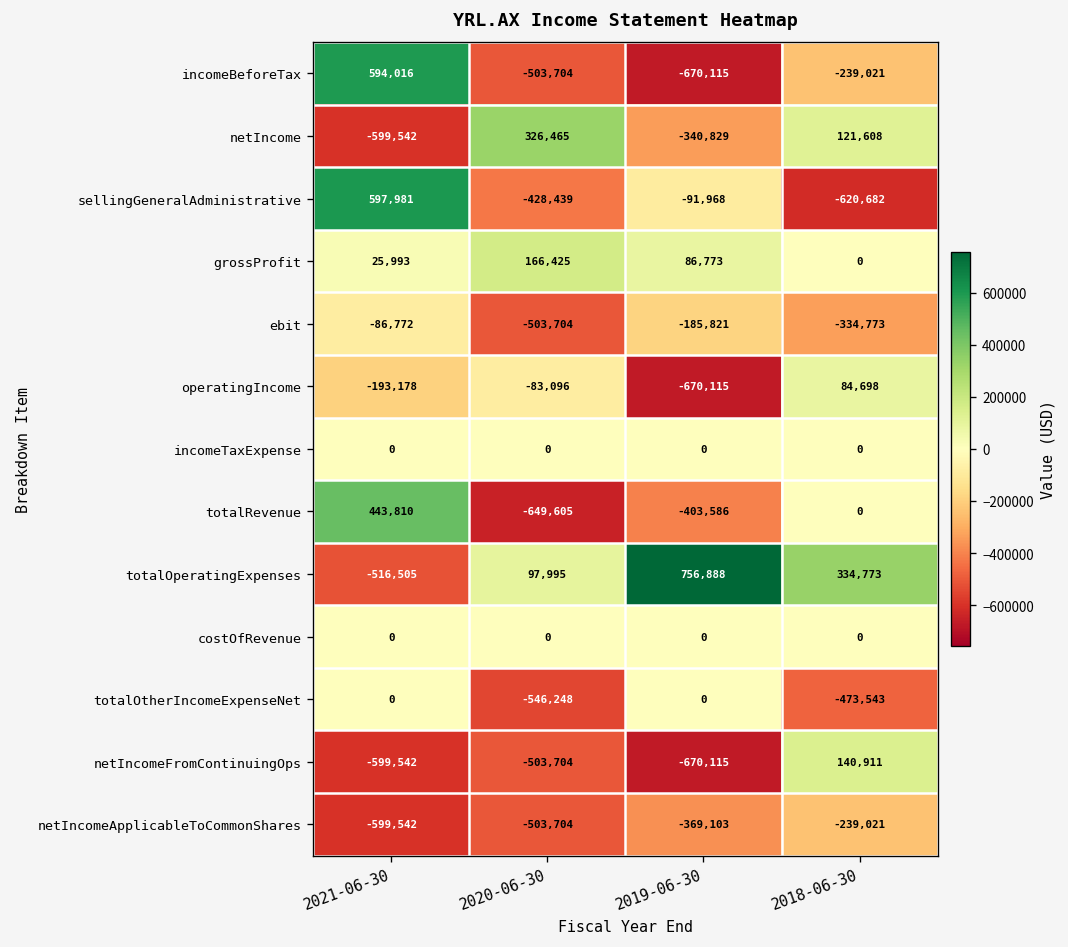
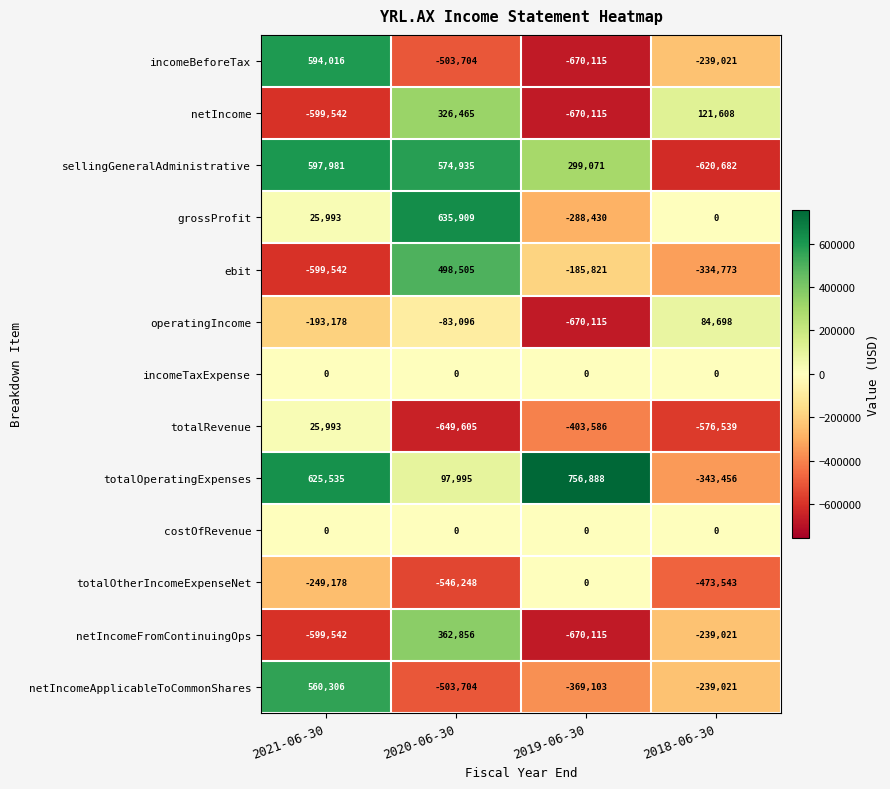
  {
    "incomeBeforeTax": {
      "2021-06-30": "594,016",
      "2020-06-30": "-503,704",
      "2019-06-30": "-670,115",
      "2018-06-30": "-239,021"
    },
    "netIncome": {
      "2021-06-30": "-599,542",
      "2020-06-30": "326,465",
-     "2019-06-30": "-340,829",
+     "2019-06-30": "-670,115",
      "2018-06-30": "121,608"
    },
    "sellingGeneralAdministrative": {
      "2021-06-30": "597,981",
-     "2020-06-30": "-428,439",
-     "2019-06-30": "-91,968",
+     "2020-06-30": "574,935",
+     "2019-06-30": "299,071",
      "2018-06-30": "-620,682"
    },
    "grossProfit": {
      "2021-06-30": "25,993",
-     "2020-06-30": "166,425",
-     "2019-06-30": "86,773",
+     "2020-06-30": "635,909",
+     "2019-06-30": "-288,430",
      "2018-06-30": "0"
    },
    "ebit": {
-     "2021-06-30": "-86,772",
-     "2020-06-30": "-503,704",
+     "2021-06-30": "-599,542",
+     "2020-06-30": "498,505",
      "2019-06-30": "-185,821",
      "2018-06-30": "-334,773"
    },
    "operatingIncome": {
      "2021-06-30": "-193,178",
      "2020-06-30": "-83,096",
      "2019-06-30": "-670,115",
      "2018-06-30": "84,698"
    },
    "incomeTaxExpense": {
      "2021-06-30": "0",
      "2020-06-30": "0",
      "2019-06-30": "0",
      "2018-06-30": "0"
    },
    "totalRevenue": {
-     "2021-06-30": "443,810",
+     "2021-06-30": "25,993",
      "2020-06-30": "-649,605",
      "2019-06-30": "-403,586",
-     "2018-06-30": "0"
+     "2018-06-30": "-576,539"
    },
    "totalOperatingExpenses": {
-     "2021-06-30": "-516,505",
+     "2021-06-30": "625,535",
      "2020-06-30": "97,995",
      "2019-06-30": "756,888",
-     "2018-06-30": "334,773"
+     "2018-06-30": "-343,456"
    },
    "costOfRevenue": {
      "2021-06-30": "0",
      "2020-06-30": "0",
      "2019-06-30": "0",
      "2018-06-30": "0"
    },
    "totalOtherIncomeExpenseNet": {
-     "2021-06-30": "0",
+     "2021-06-30": "-249,178",
      "2020-06-30": "-546,248",
      "2019-06-30": "0",
      "2018-06-30": "-473,543"
    },
    "netIncomeFromContinuingOps": {
      "2021-06-30": "-599,542",
-     "2020-06-30": "-503,704",
+     "2020-06-30": "362,856",
      "2019-06-30": "-670,115",
-     "2018-06-30": "140,911"
+     "2018-06-30": "-239,021"
    },
    "netIncomeApplicableToCommonShares": {
-     "2021-06-30": "-599,542",
+     "2021-06-30": "560,306",
      "2020-06-30": "-503,704",
      "2019-06-30": "-369,103",
      "2018-06-30": "-239,021"
    }
  }
